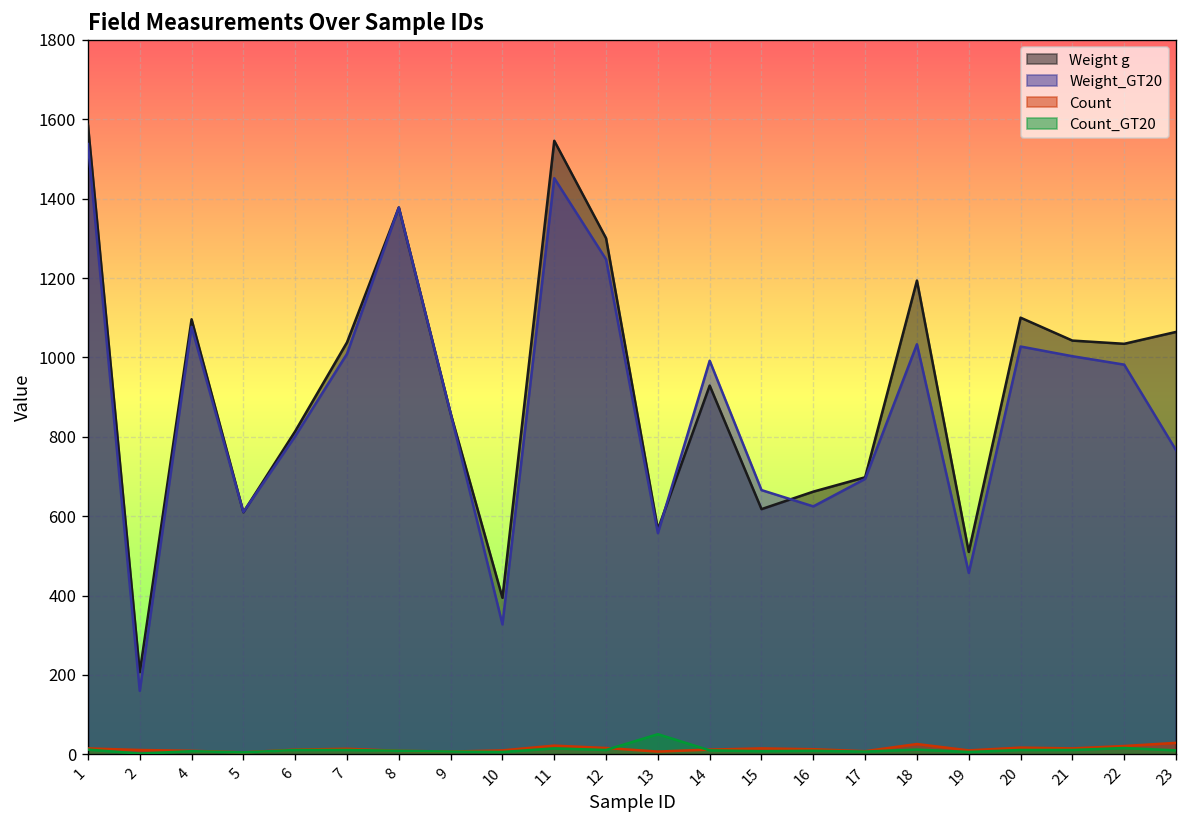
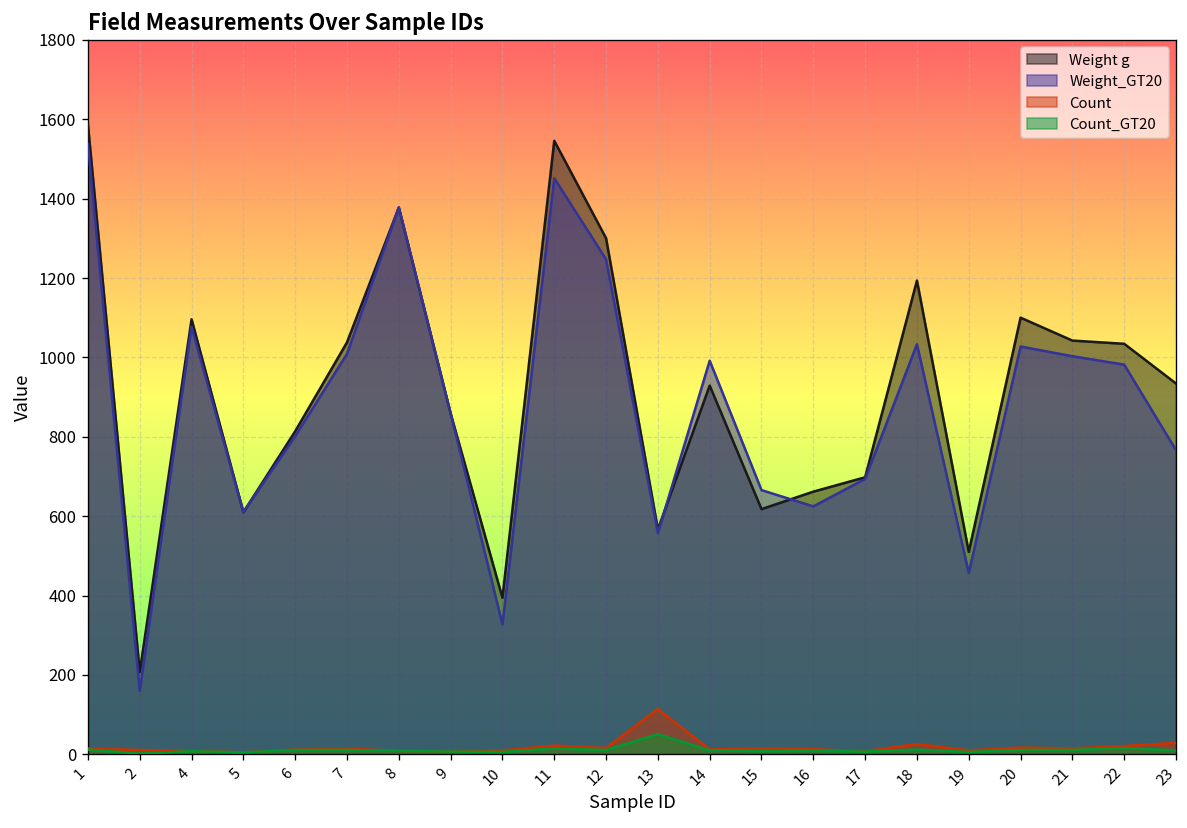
  {
    "Weight g": {
      "1": 1590,
      "2": 210,
      "4": 1100,
      "6": 810,
      "7": 1040,
      "10": 390,
      "11": 1550,
      "12": 1300,
      "13": 570,
      "14": 930,
      "15": 620,
      "16": 660,
      "18": 1190,
      "19": 510,
      "20": 1100,
      "21": 1040,
      "22": 1030,
-     "23": 1060
+     "23": 930
    },
    "Weight_GT20": {
      "1": 1540,
      "2": 160,
      "4": 1080,
      "6": 800,
      "7": 1010,
      "10": 330,
      "11": 1450,
      "12": 1250,
      "13": 560,
      "14": 990,
      "15": 670,
      "16": 620,
      "18": 1030,
      "19": 460,
      "20": 1030,
      "21": 1000,
      "22": 980,
      "23": 770
    },
    "Count": {
      "2": 10,
-     "13": 10,
+     "13": 110,
      "18": 30,
      "23": 30
    },
    "Count_GT20": {
      "2": 0,
      "13": 50,
      "18": 10,
      "23": 10
    }
  }
